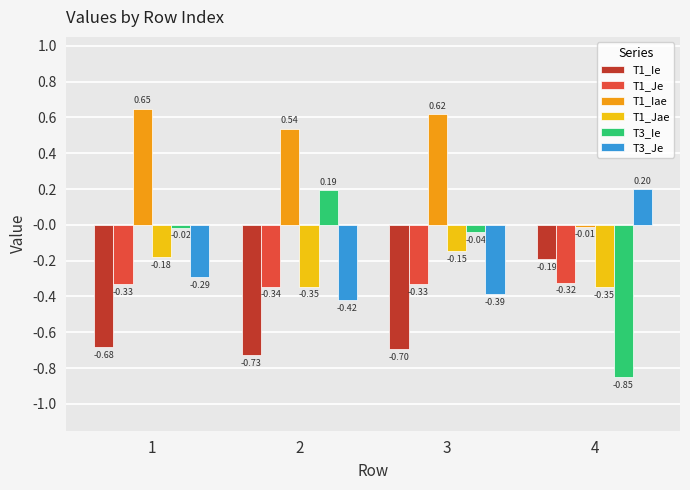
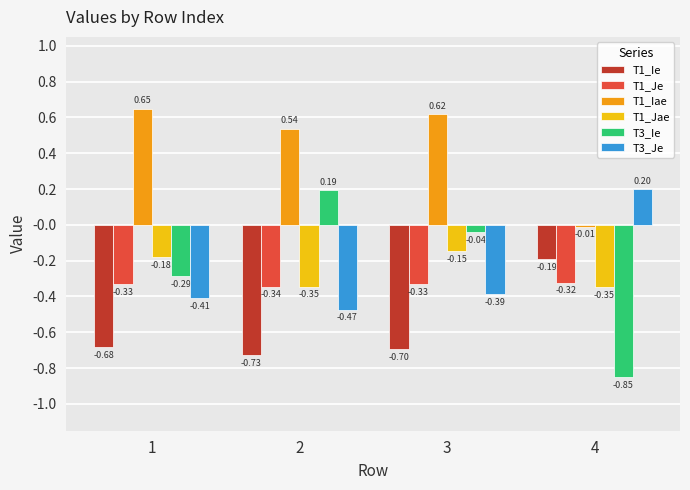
  {
    "T3_Ie": {
-     "1": -0.02,
+     "1": -0.29,
      "2": 0.19,
      "3": -0.04,
      "4": -0.85
    },
    "T3_Je": {
-     "1": -0.29,
-     "2": -0.42,
+     "1": -0.41,
+     "2": -0.47,
      "3": -0.39,
      "4": 0.20
    }
  }
